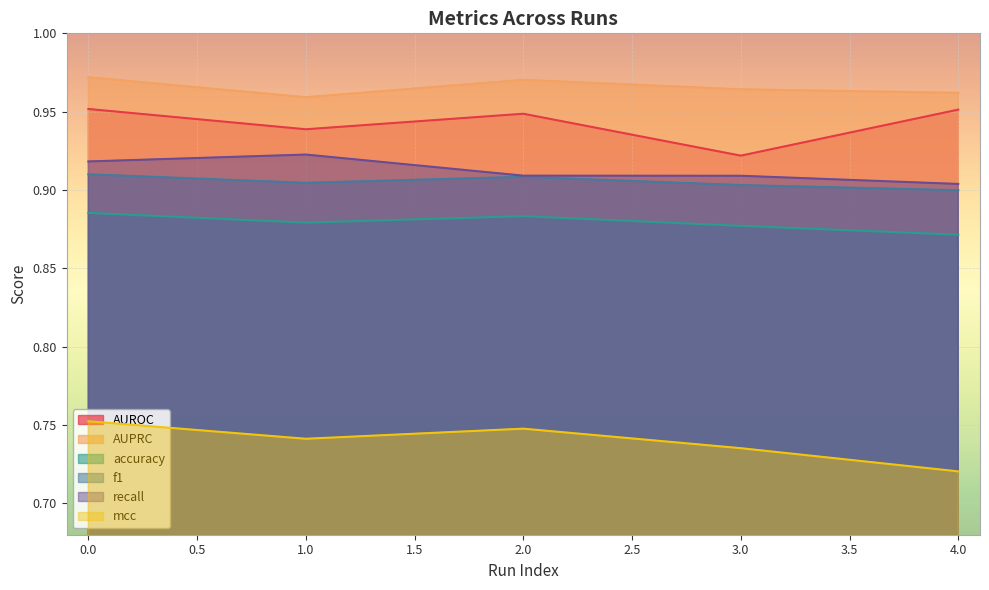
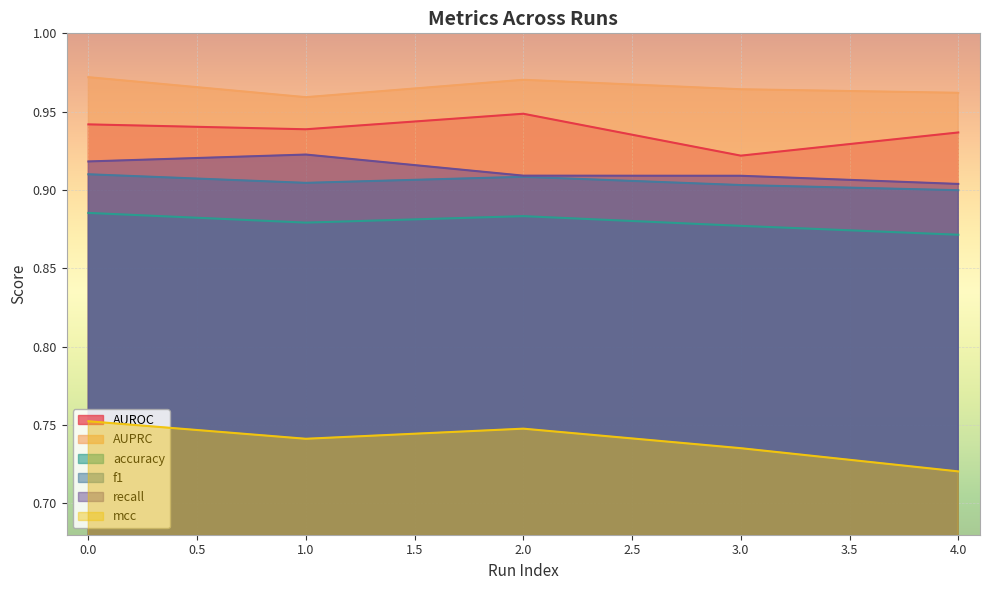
  {
    "AUROC": {
-     "0.0": 0.952,
+     "0.0": 0.942,
      "1.0": 0.939,
      "2.0": 0.949,
      "3.0": 0.922,
-     "4.0": 0.951
+     "4.0": 0.937
    }
  }
